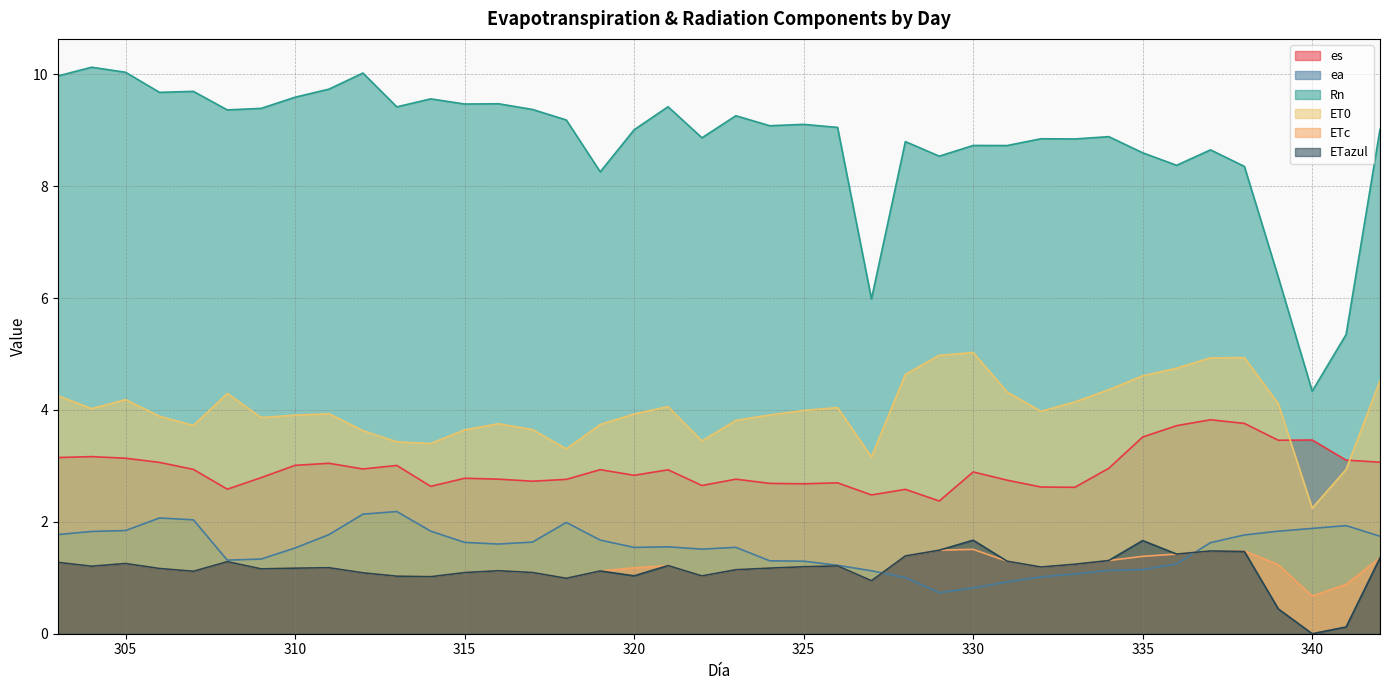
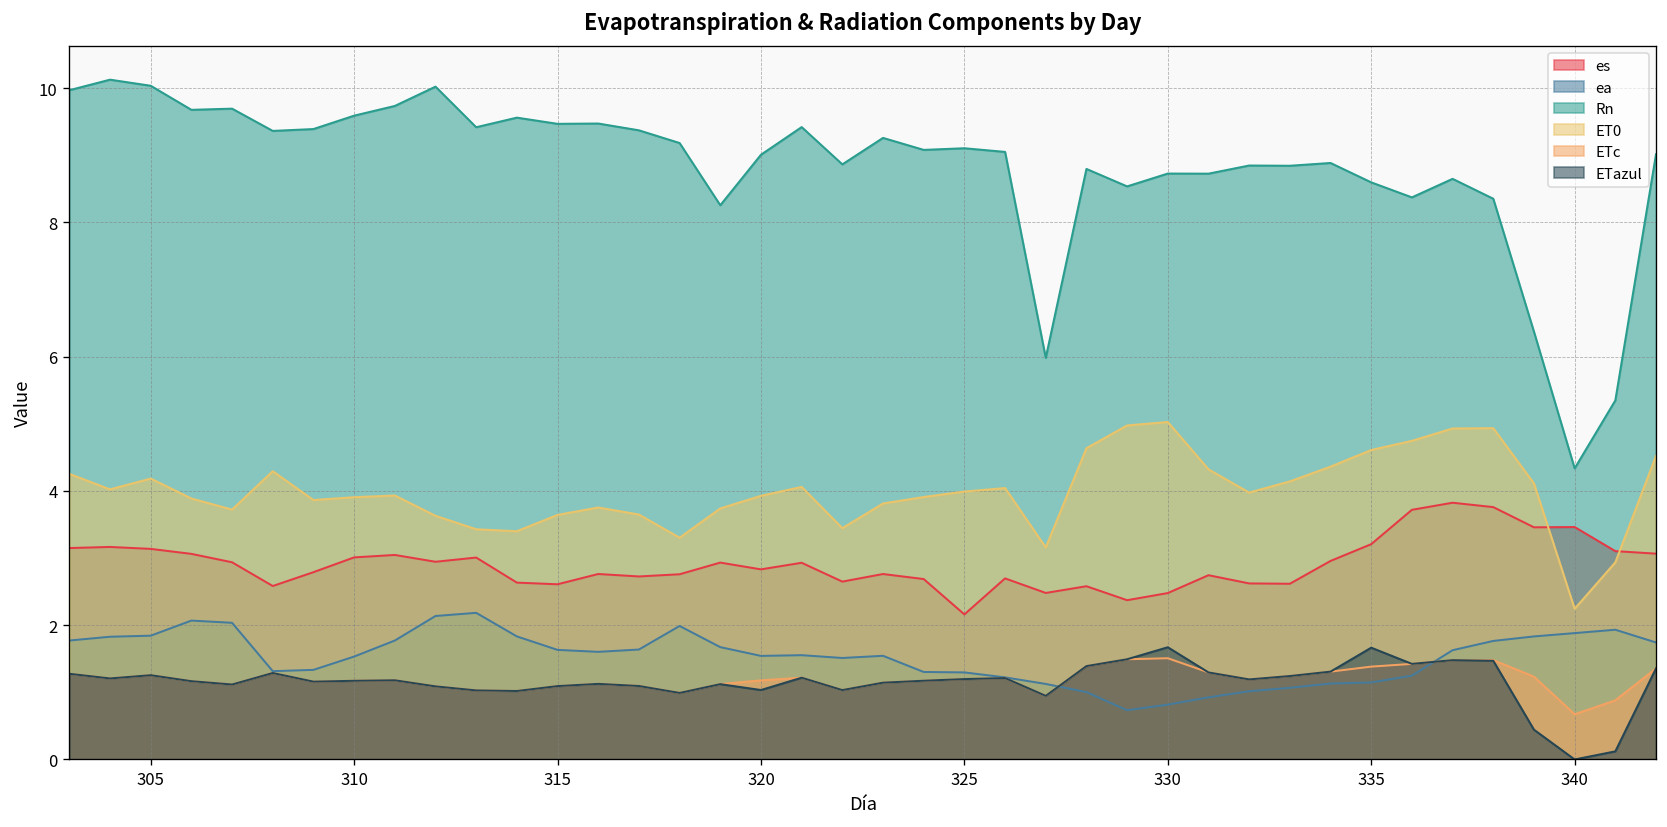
  {
    "es": {
      "305": 3.1,
      "310": 3.0,
-     "315": 2.8,
+     "315": 2.6,
      "320": 2.8,
-     "325": 2.7,
-     "330": 2.9,
-     "335": 3.5,
+     "325": 2.2,
+     "330": 2.5,
+     "335": 3.2,
      "340": 3.5
    },
    "ETazul": {
      "320": 1.0,
      "330": 1.7,
      "335": 1.7,
      "340": 0.0
    }
  }
